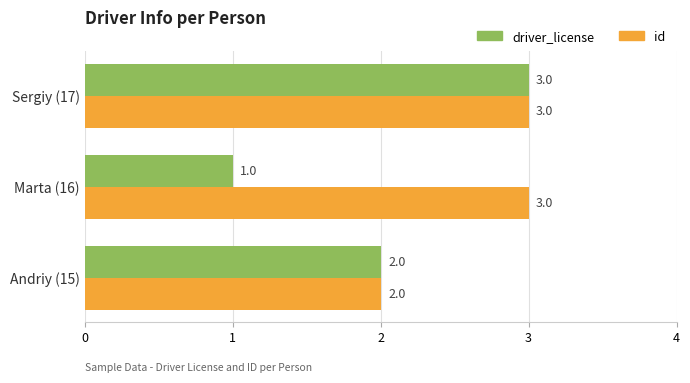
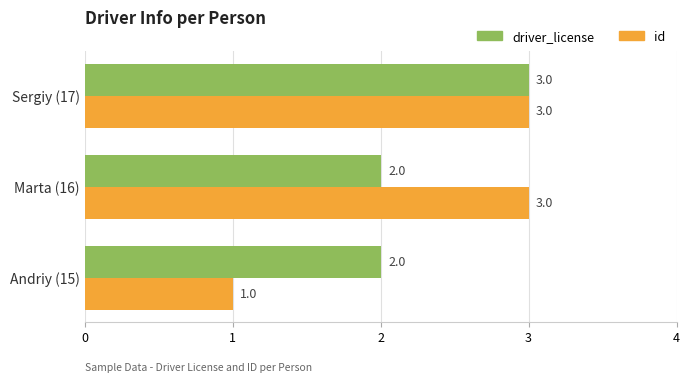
  {
    "driver_license": {
      "Sergiy (17)": 3.0,
-     "Marta (16)": 1.0,
+     "Marta (16)": 2.0,
      "Andriy (15)": 2.0
    },
    "id": {
      "Sergiy (17)": 3.0,
      "Marta (16)": 3.0,
-     "Andriy (15)": 2.0
+     "Andriy (15)": 1.0
    }
  }
